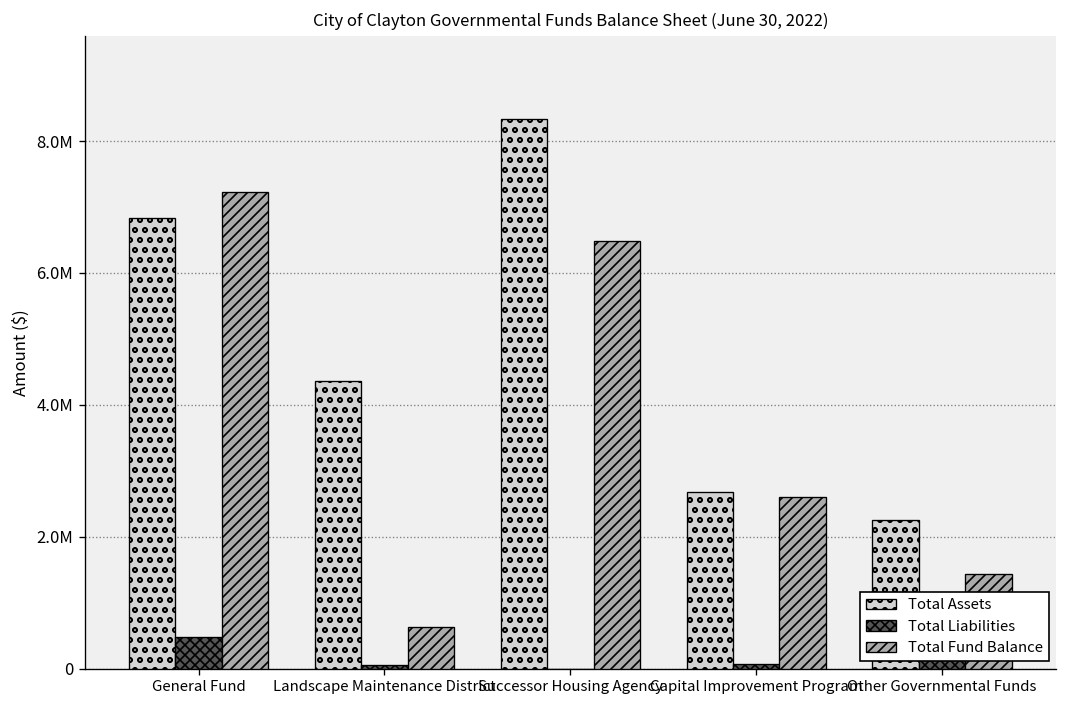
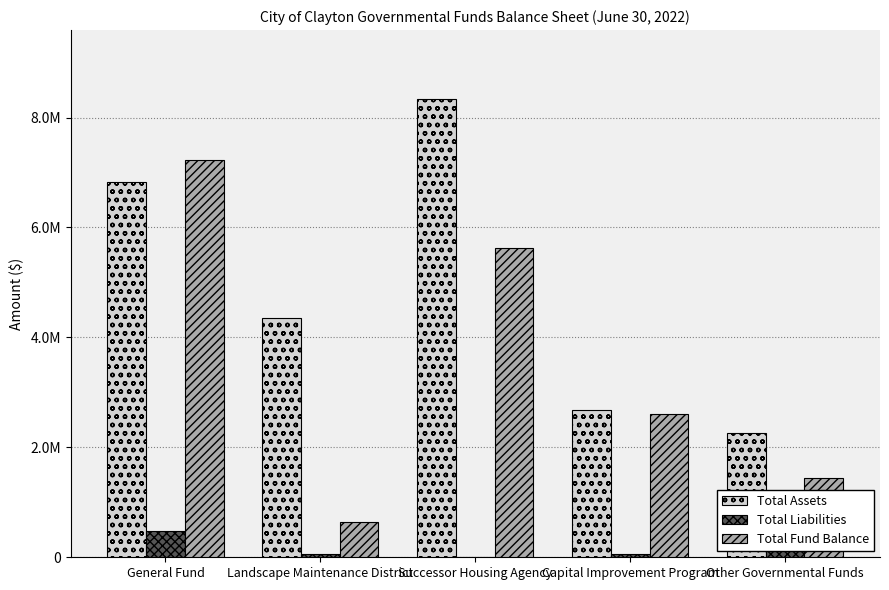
  {
    "Total Assets": {
      "General Fund": 6800000,
      "Landscape Maintenance District": 4400000,
      "Successor Housing Agency": 8300000,
      "Capital Improvement Program": 2700000,
      "Other Governmental Funds": 2300000
    },
    "Total Liabilities": {
      "General Fund": 500000,
      "Landscape Maintenance District": 100000,
      "Successor Housing Agency": 0,
      "Capital Improvement Program": 100000
    },
    "Total Fund Balance": {
      "General Fund": 7200000,
      "Landscape Maintenance District": 600000,
-     "Successor Housing Agency": 6500000,
+     "Successor Housing Agency": 5600000,
      "Capital Improvement Program": 2600000,
      "Other Governmental Funds": 1400000
    }
  }
